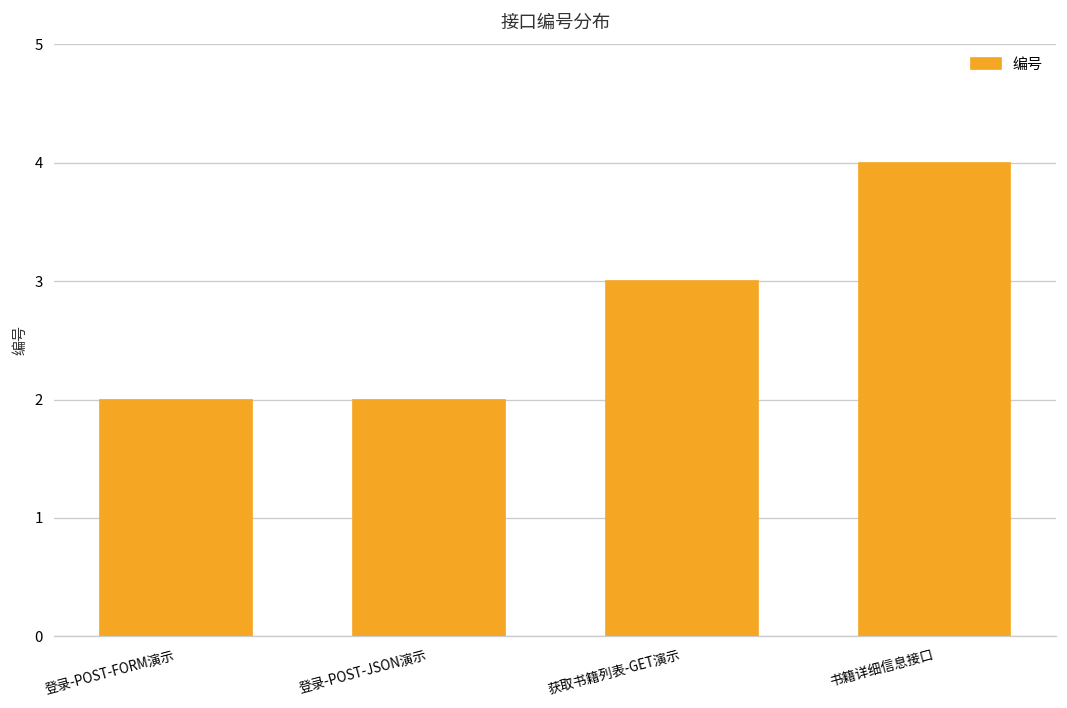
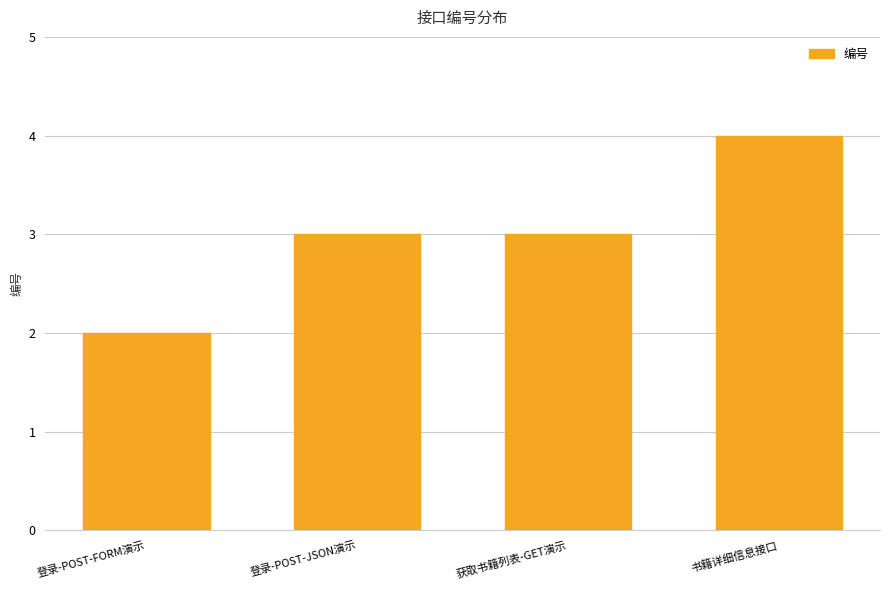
  {
    "登录-POST-FORM演示": 2,
-   "登录-POST-JSON演示": 2,
+   "登录-POST-JSON演示": 3,
    "获取书籍列表-GET演示": 3,
    "书籍详细信息接口": 4
  }
